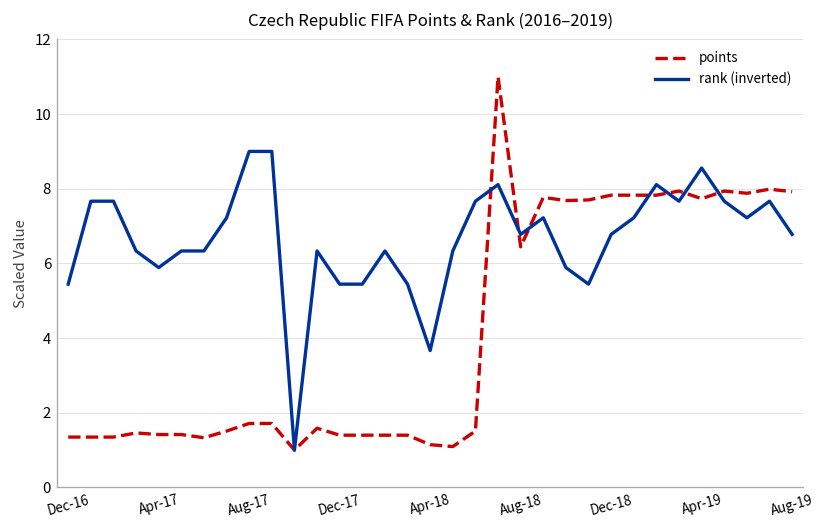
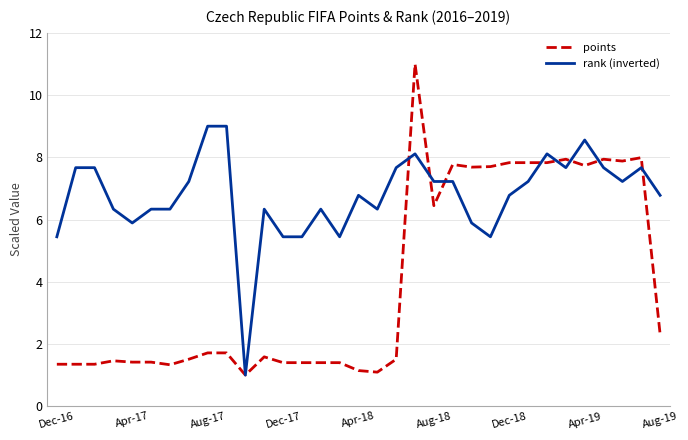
  {
    "points": {
      "Dec-16": 1.3,
      "Apr-17": 1.4,
      "Aug-17": 1.7,
      "Dec-17": 1.4,
      "Apr-18": 1.1,
      "Aug-18": 6.4,
      "Dec-18": 7.8,
      "Apr-19": 7.7,
-     "Aug-19": 7.9
+     "Aug-19": 2.3
    },
    "rank (inverted)": {
      "Dec-16": 5.4,
      "Apr-17": 5.9,
      "Aug-17": 9.0,
      "Dec-17": 5.4,
-     "Apr-18": 3.7,
-     "Aug-18": 6.8,
+     "Apr-18": 6.8,
+     "Aug-18": 7.2,
      "Dec-18": 6.8,
      "Apr-19": 8.6,
      "Aug-19": 6.8
    }
  }
